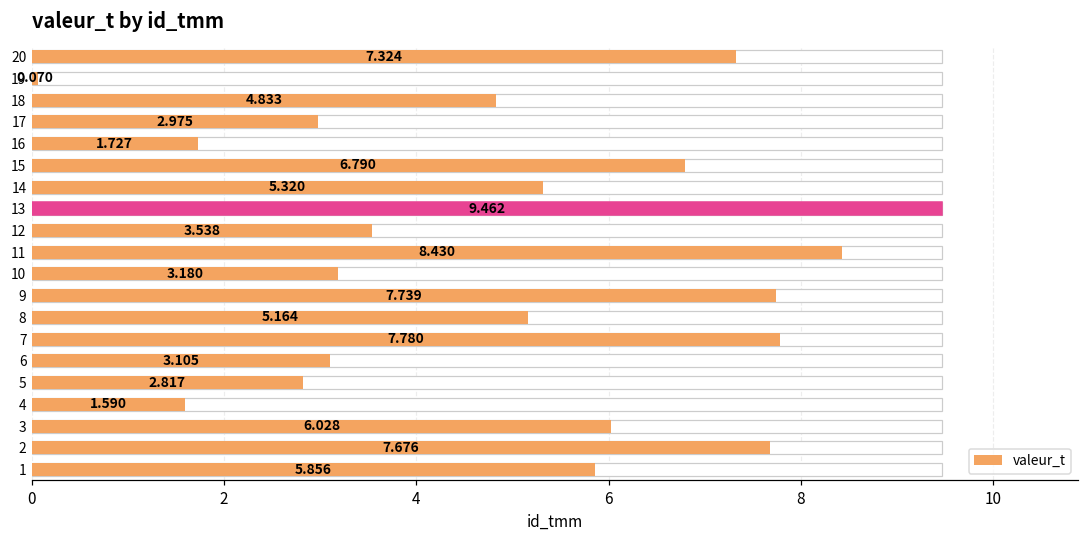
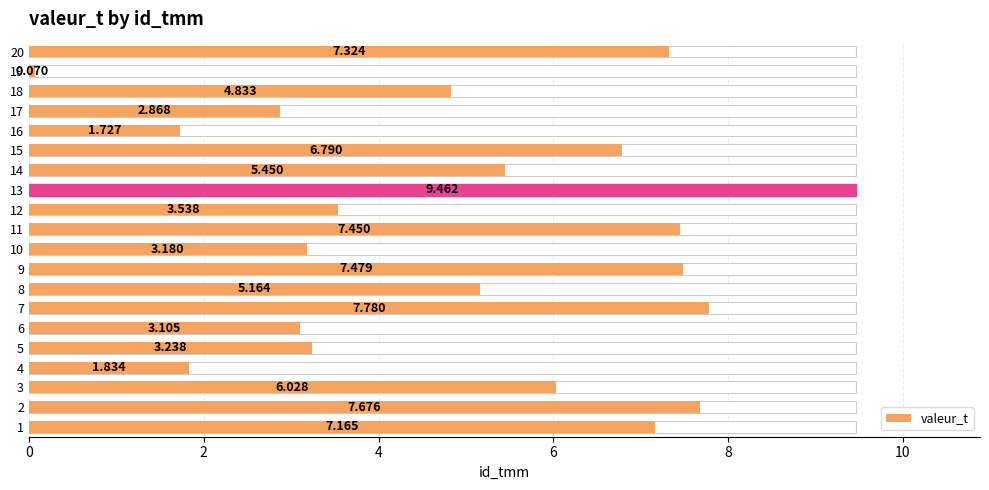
  {
    "valeur_t": {
-     "17": 2.975,
-     "14": 5.320,
+     "17": 2.868,
+     "14": 5.450,
      "13": 9.462,
-     "11": 8.430,
-     "9": 7.739,
-     "5": 2.817,
-     "4": 1.590,
-     "1": 5.856
+     "11": 7.450,
+     "9": 7.479,
+     "5": 3.238,
+     "4": 1.834,
+     "1": 7.165
    }
  }
